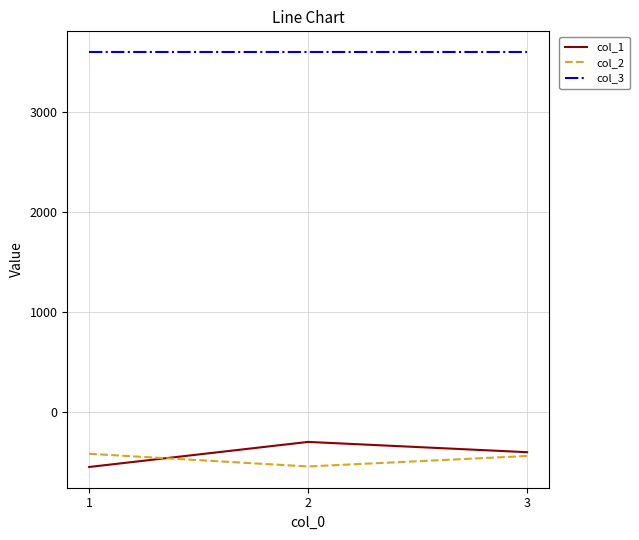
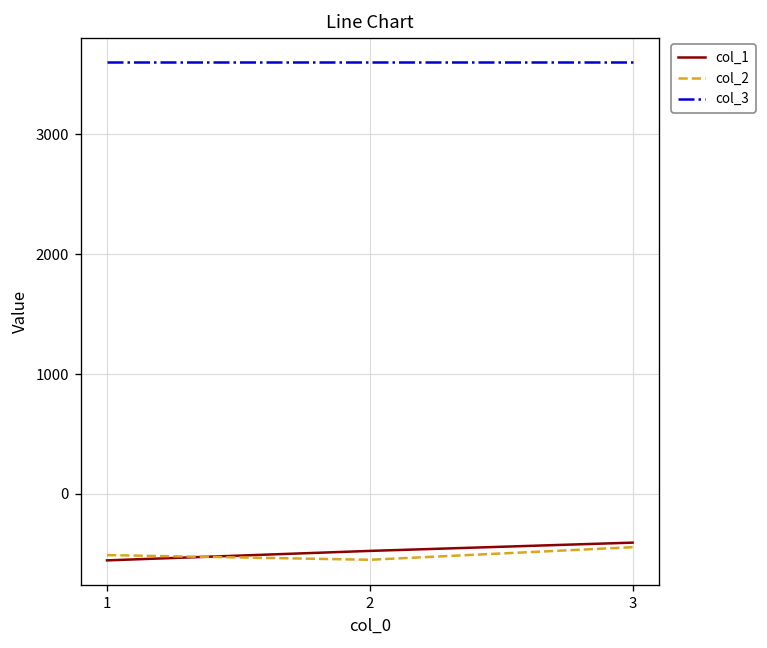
  {
    "col_1": {
      "1": -600,
-     "2": -300,
+     "2": -500,
      "3": -400
    },
    "col_2": {
-     "1": -400,
+     "1": -500,
      "2": -500,
      "3": -400
    },
    "col_3": {
      "1": 3600,
      "2": 3600,
      "3": 3600
    }
  }
